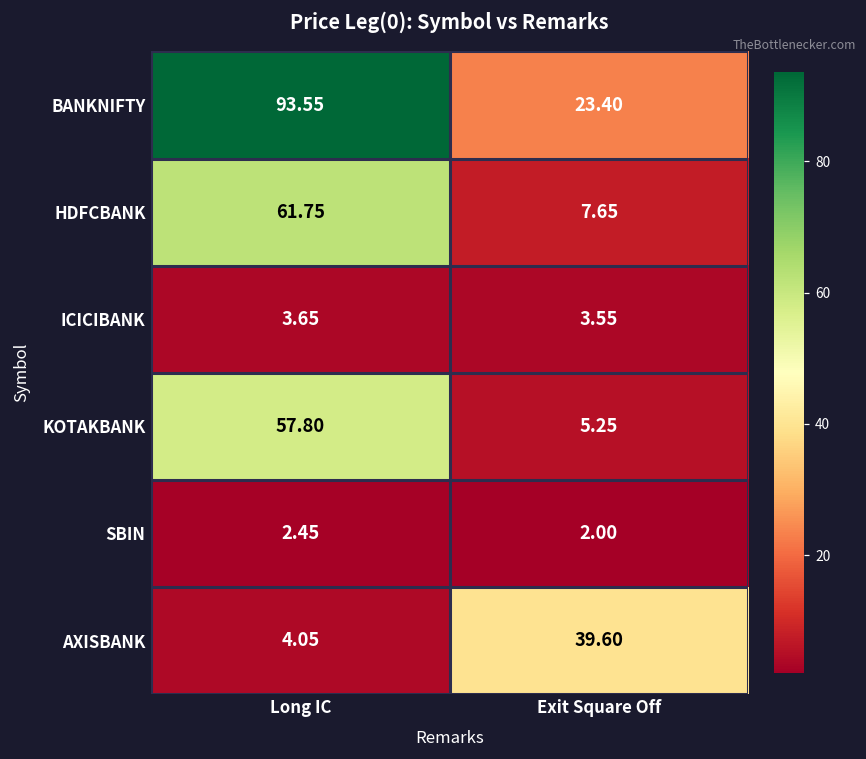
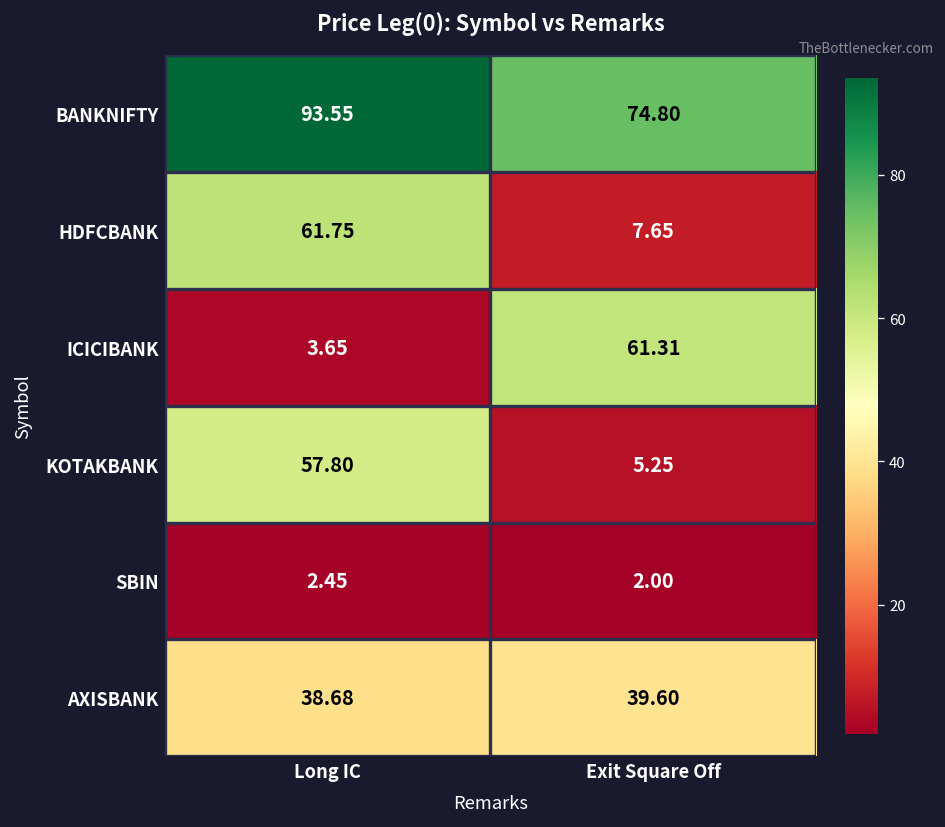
  {
    "BANKNIFTY": {
      "Long IC": 93.55,
-     "Exit Square Off": 23.40
+     "Exit Square Off": 74.80
    },
    "HDFCBANK": {
      "Long IC": 61.75,
      "Exit Square Off": 7.65
    },
    "ICICIBANK": {
      "Long IC": 3.65,
-     "Exit Square Off": 3.55
+     "Exit Square Off": 61.31
    },
    "KOTAKBANK": {
      "Long IC": 57.80,
      "Exit Square Off": 5.25
    },
    "SBIN": {
      "Long IC": 2.45,
      "Exit Square Off": 2.00
    },
    "AXISBANK": {
-     "Long IC": 4.05,
+     "Long IC": 38.68,
      "Exit Square Off": 39.60
    }
  }
